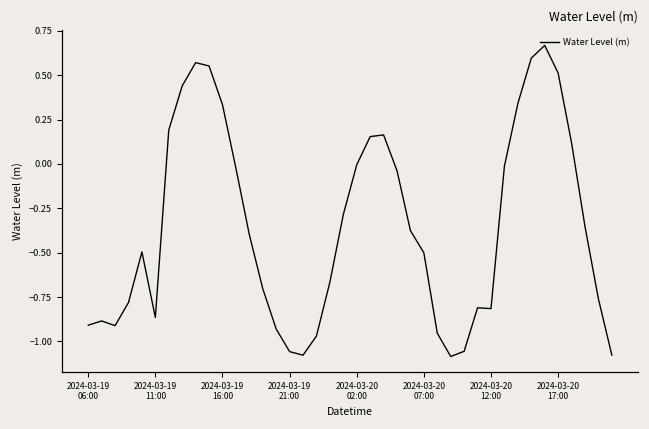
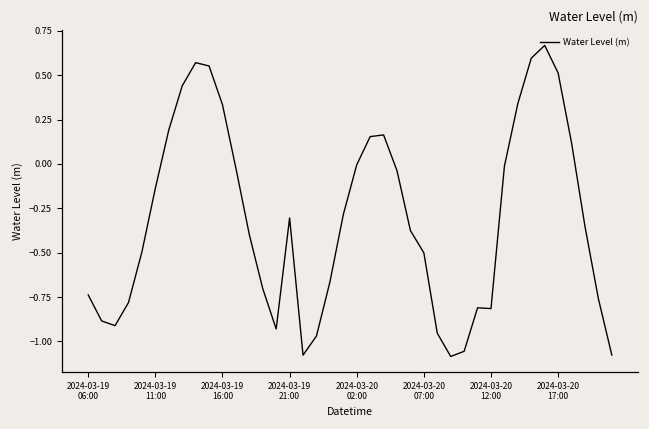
  {
-   "2024-03-19 06:00": -0.91,
-   "2024-03-19 11:00": -0.87,
+   "2024-03-19 06:00": -0.74,
+   "2024-03-19 11:00": -0.14,
    "2024-03-19 16:00": 0.33,
-   "2024-03-19 21:00": -1.06,
+   "2024-03-19 21:00": -0.30,
    "2024-03-20 02:00": 0.00,
    "2024-03-20 07:00": -0.50,
    "2024-03-20 12:00": -0.82,
    "2024-03-20 17:00": 0.51
  }
